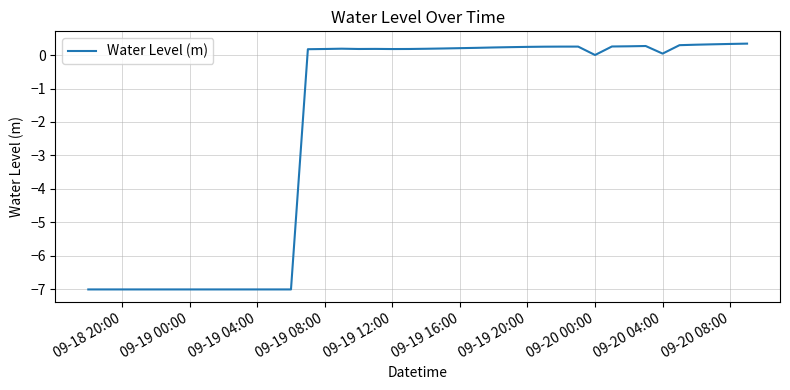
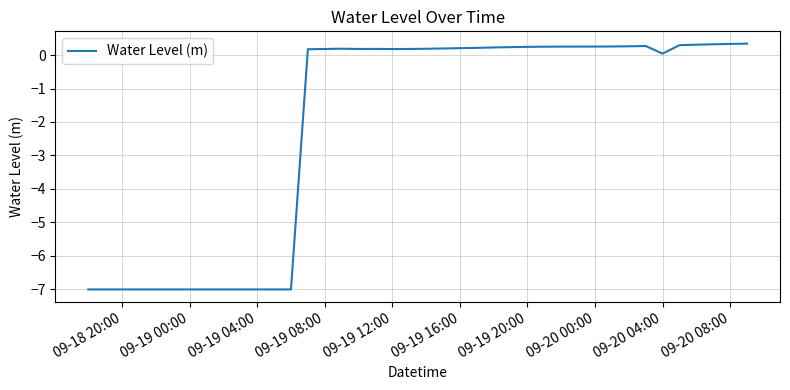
  {
    "09-18 20:00": -7.0,
    "09-19 00:00": -7.0,
    "09-19 04:00": -7.0,
    "09-19 08:00": 0.2,
    "09-19 12:00": 0.2,
    "09-19 16:00": 0.2,
    "09-19 20:00": 0.2,
-   "09-20 00:00": 0.0,
+   "09-20 00:00": 0.3,
    "09-20 04:00": 0.0,
    "09-20 08:00": 0.3
  }
